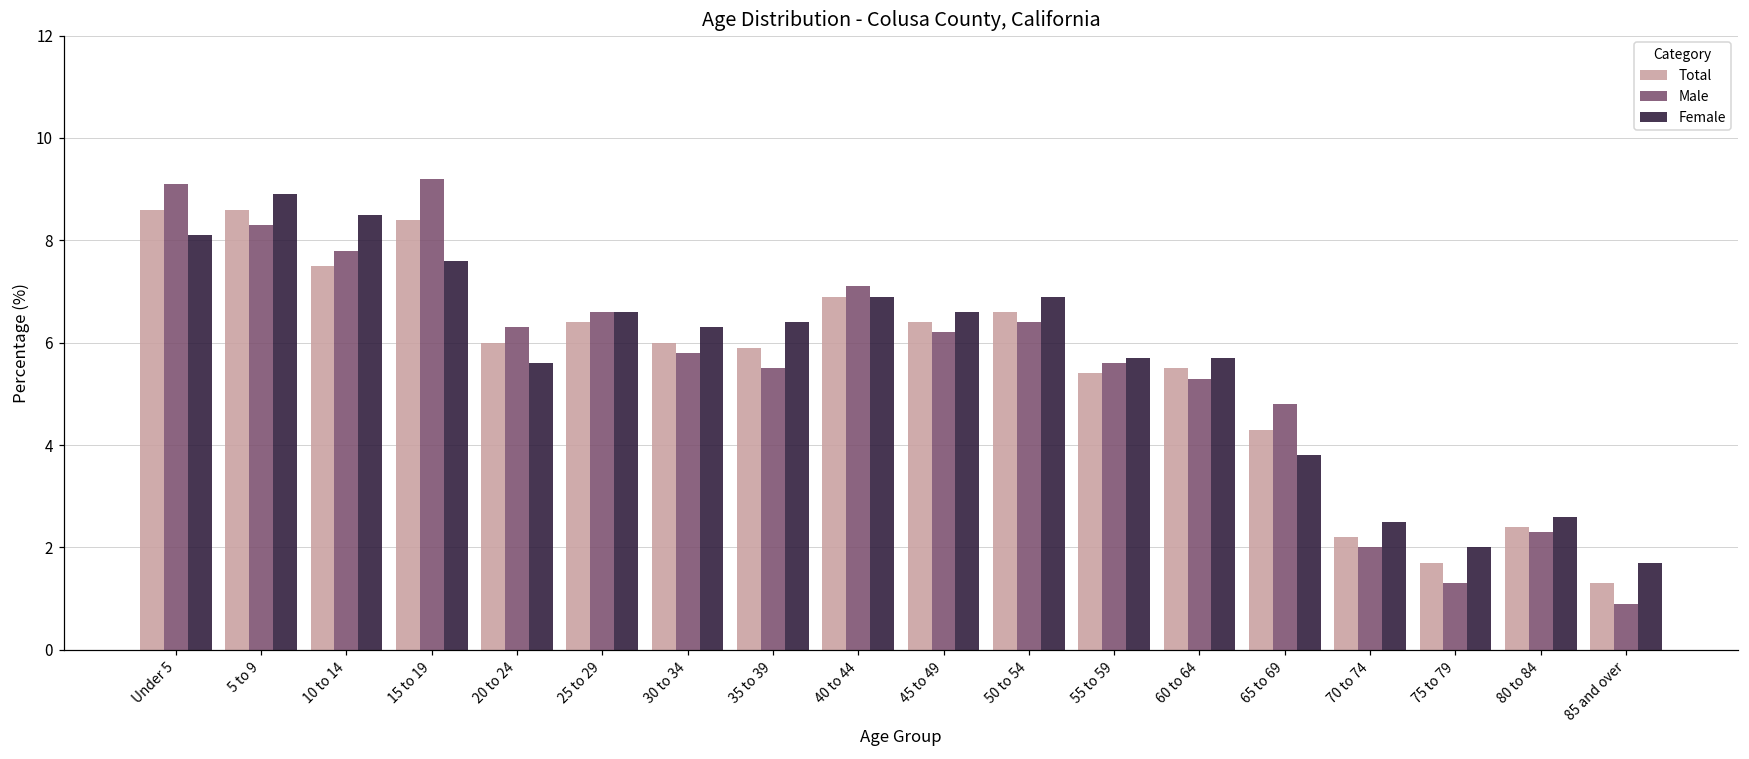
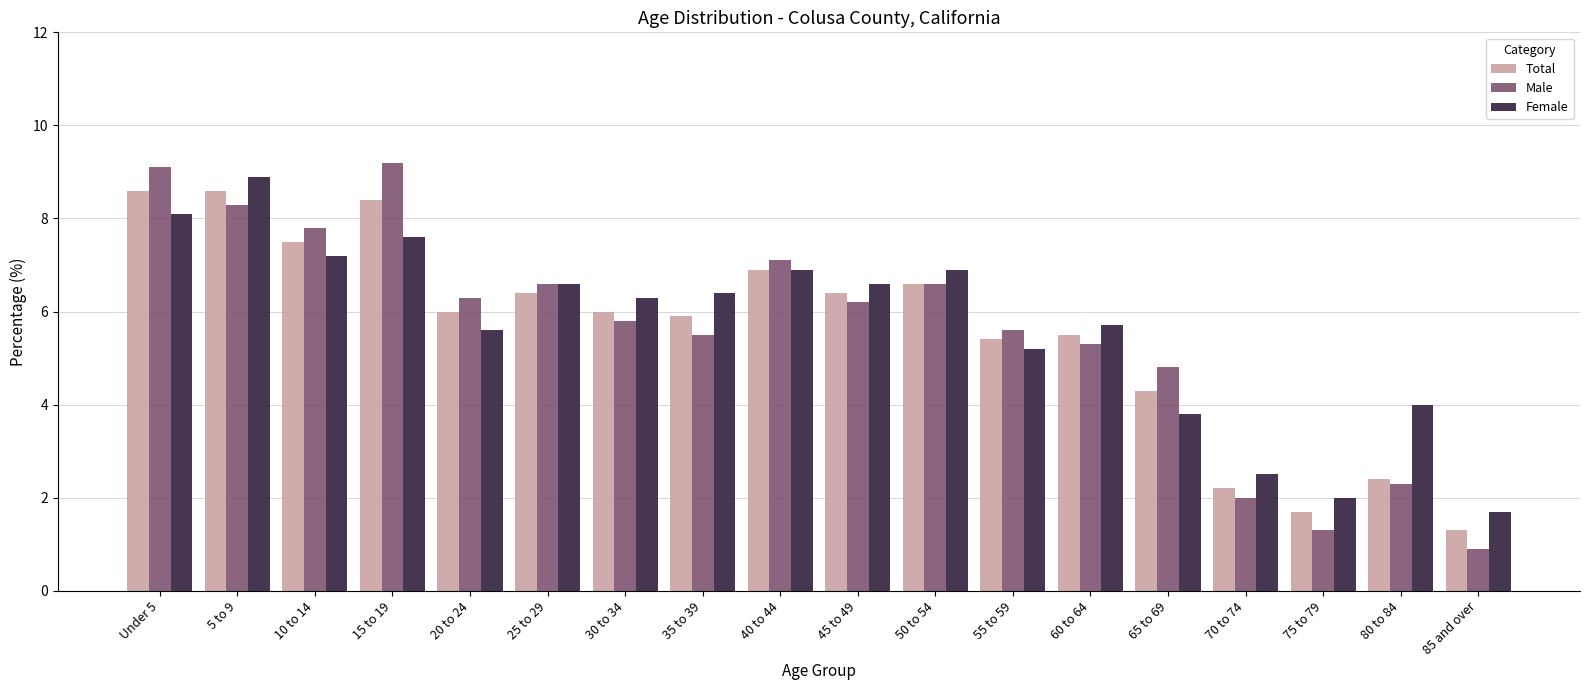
  {
    "Total": {
      "Under 5": 8.6,
      "5 to 9": 8.6,
      "10 to 14": 7.5,
      "15 to 19": 8.4,
      "20 to 24": 6.0,
      "25 to 29": 6.4,
      "30 to 34": 6.0,
      "35 to 39": 5.9,
      "40 to 44": 6.9,
      "45 to 49": 6.4,
      "50 to 54": 6.6,
      "55 to 59": 5.4,
      "60 to 64": 5.5,
      "65 to 69": 4.3,
      "70 to 74": 2.2,
      "75 to 79": 1.7,
      "80 to 84": 2.4,
      "85 and over": 1.3
    },
    "Male": {
      "Under 5": 9.1,
      "5 to 9": 8.3,
      "10 to 14": 7.8,
      "15 to 19": 9.2,
      "20 to 24": 6.3,
      "25 to 29": 6.6,
      "30 to 34": 5.8,
      "35 to 39": 5.5,
      "40 to 44": 7.1,
      "45 to 49": 6.2,
-     "50 to 54": 6.4,
+     "50 to 54": 6.6,
      "55 to 59": 5.6,
      "60 to 64": 5.3,
      "65 to 69": 4.8,
      "70 to 74": 2.0,
      "75 to 79": 1.3,
      "80 to 84": 2.3,
      "85 and over": 0.9
    },
    "Female": {
      "Under 5": 8.1,
      "5 to 9": 8.9,
-     "10 to 14": 8.5,
+     "10 to 14": 7.2,
      "15 to 19": 7.6,
      "20 to 24": 5.6,
      "25 to 29": 6.6,
      "30 to 34": 6.3,
      "35 to 39": 6.4,
      "40 to 44": 6.9,
      "45 to 49": 6.6,
      "50 to 54": 6.9,
-     "55 to 59": 5.7,
+     "55 to 59": 5.2,
      "60 to 64": 5.7,
      "65 to 69": 3.8,
      "70 to 74": 2.5,
      "75 to 79": 2.0,
-     "80 to 84": 2.6,
+     "80 to 84": 4.0,
      "85 and over": 1.7
    }
  }
